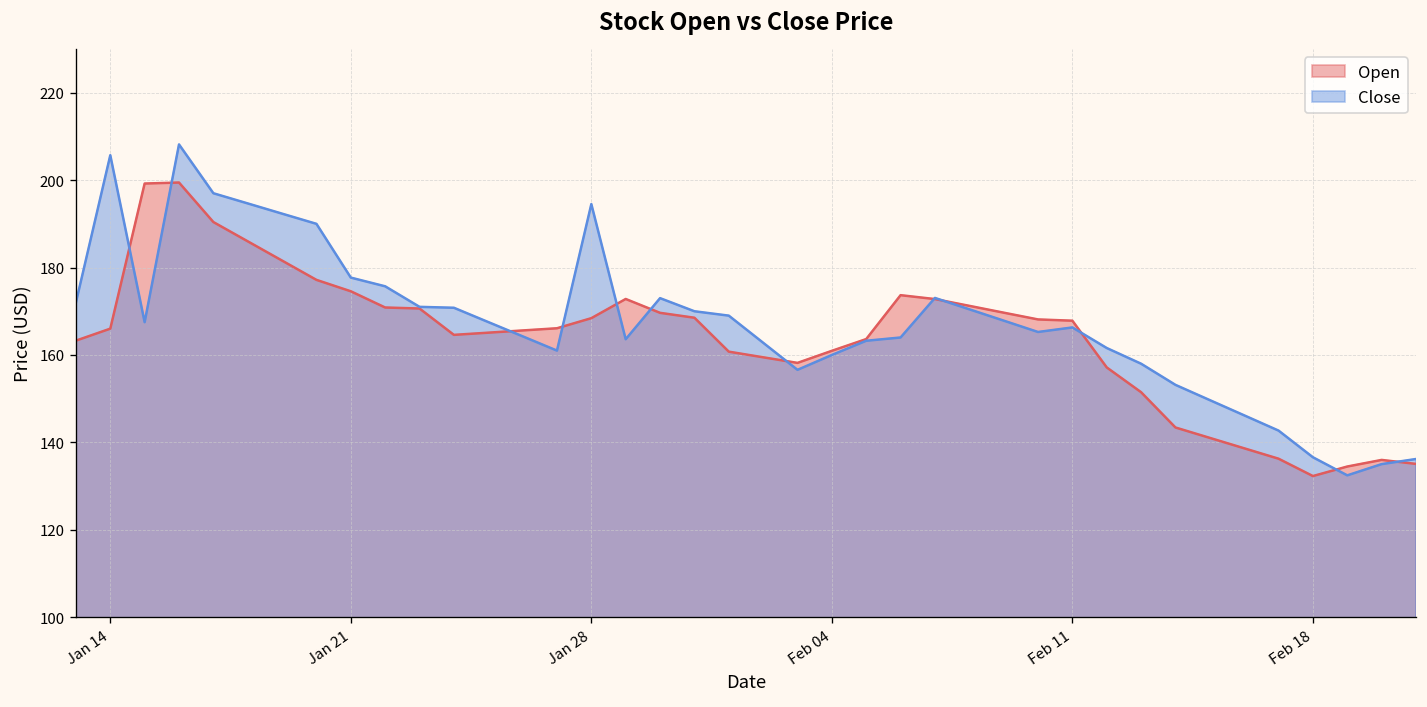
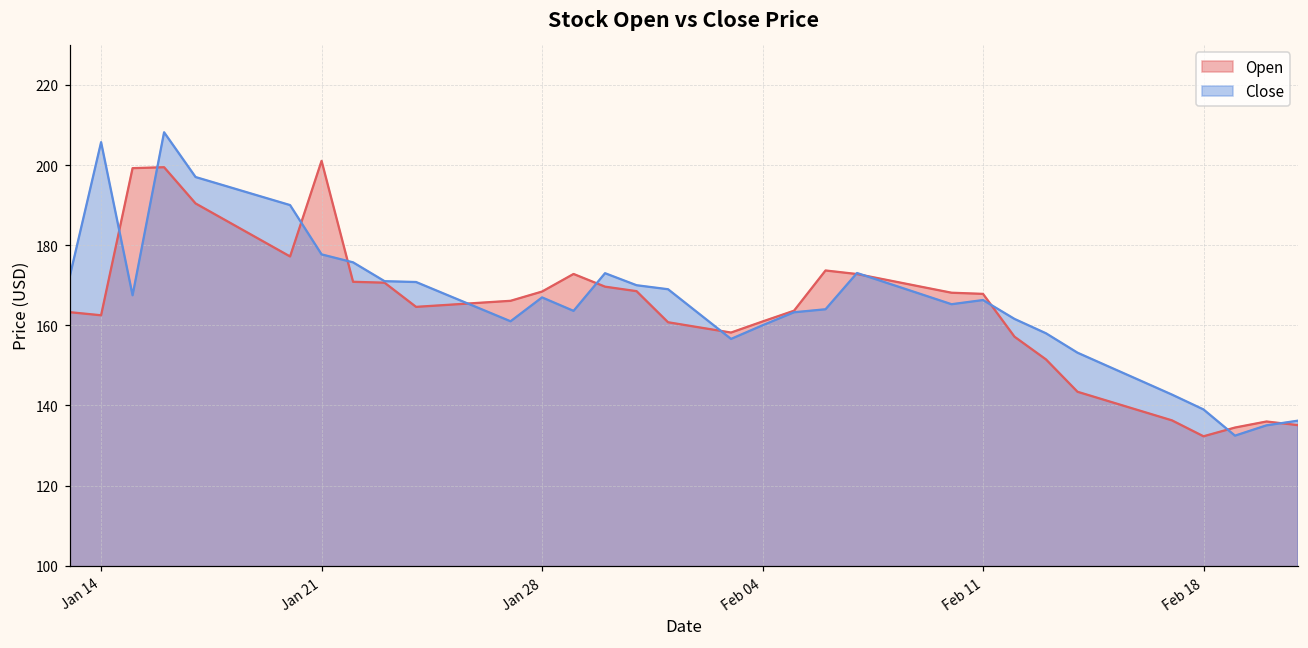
  {
    "Open": {
-     "Jan 14": 166,
-     "Jan 21": 175,
+     "Jan 14": 163,
+     "Jan 21": 201,
      "Jan 28": 168,
      "Feb 04": 161,
      "Feb 11": 168,
      "Feb 18": 132
    },
    "Close": {
      "Jan 14": 206,
      "Jan 21": 178,
-     "Jan 28": 195,
+     "Jan 28": 167,
      "Feb 04": 160,
      "Feb 11": 166,
-     "Feb 18": 137
+     "Feb 18": 139
    }
  }
